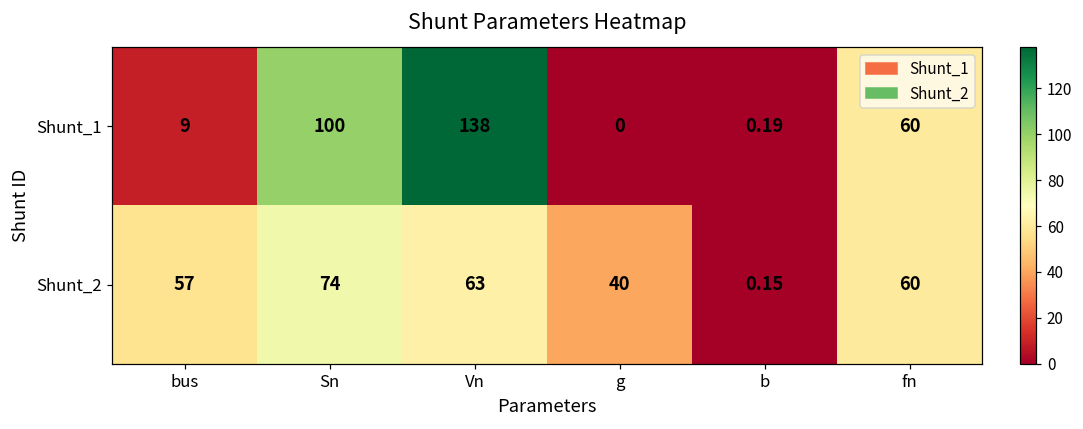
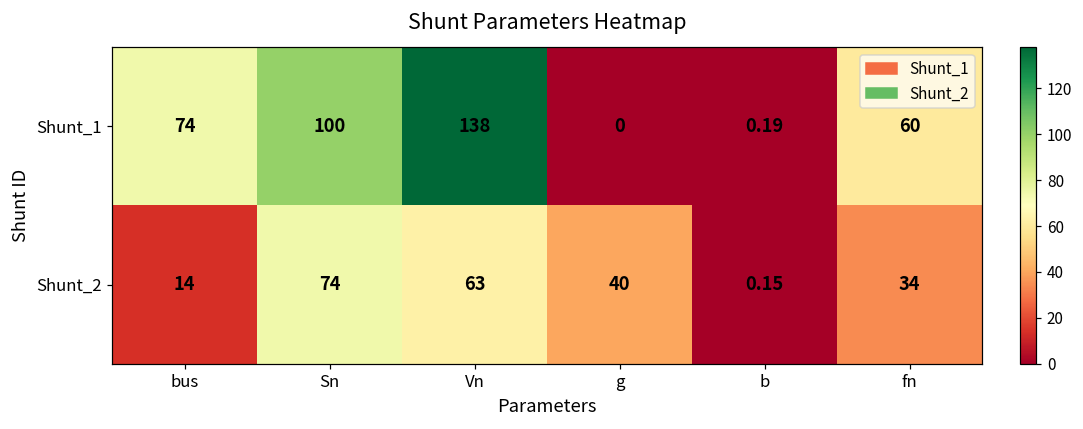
  {
    "Shunt_1": {
-     "bus": 9,
+     "bus": 74,
      "Sn": 100,
      "Vn": 138,
      "g": 0,
      "b": 0.19,
      "fn": 60
    },
    "Shunt_2": {
-     "bus": 57,
+     "bus": 14,
      "Sn": 74,
      "Vn": 63,
      "g": 40,
      "b": 0.15,
-     "fn": 60
+     "fn": 34
    }
  }
